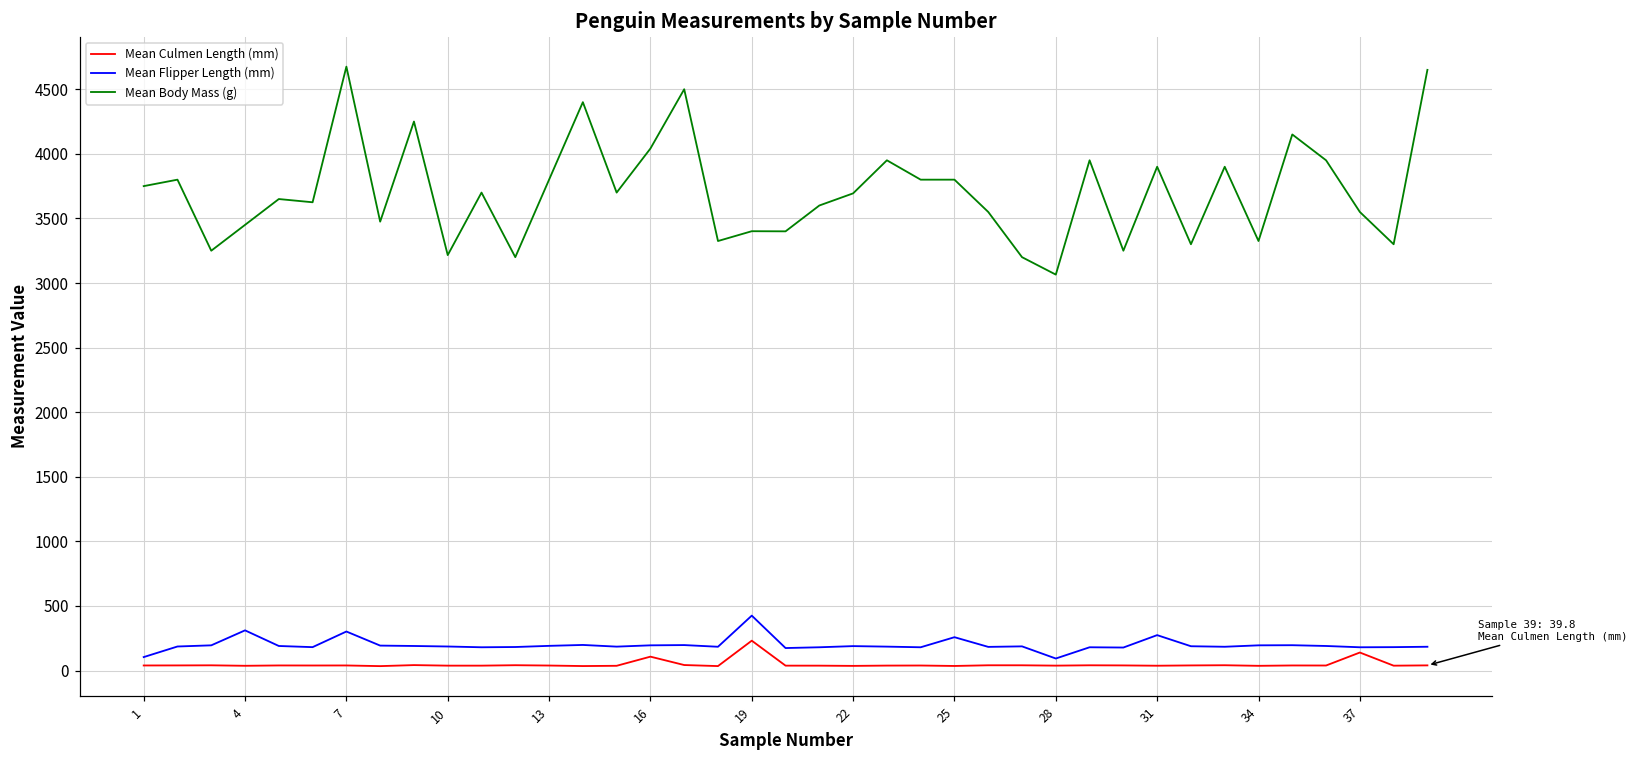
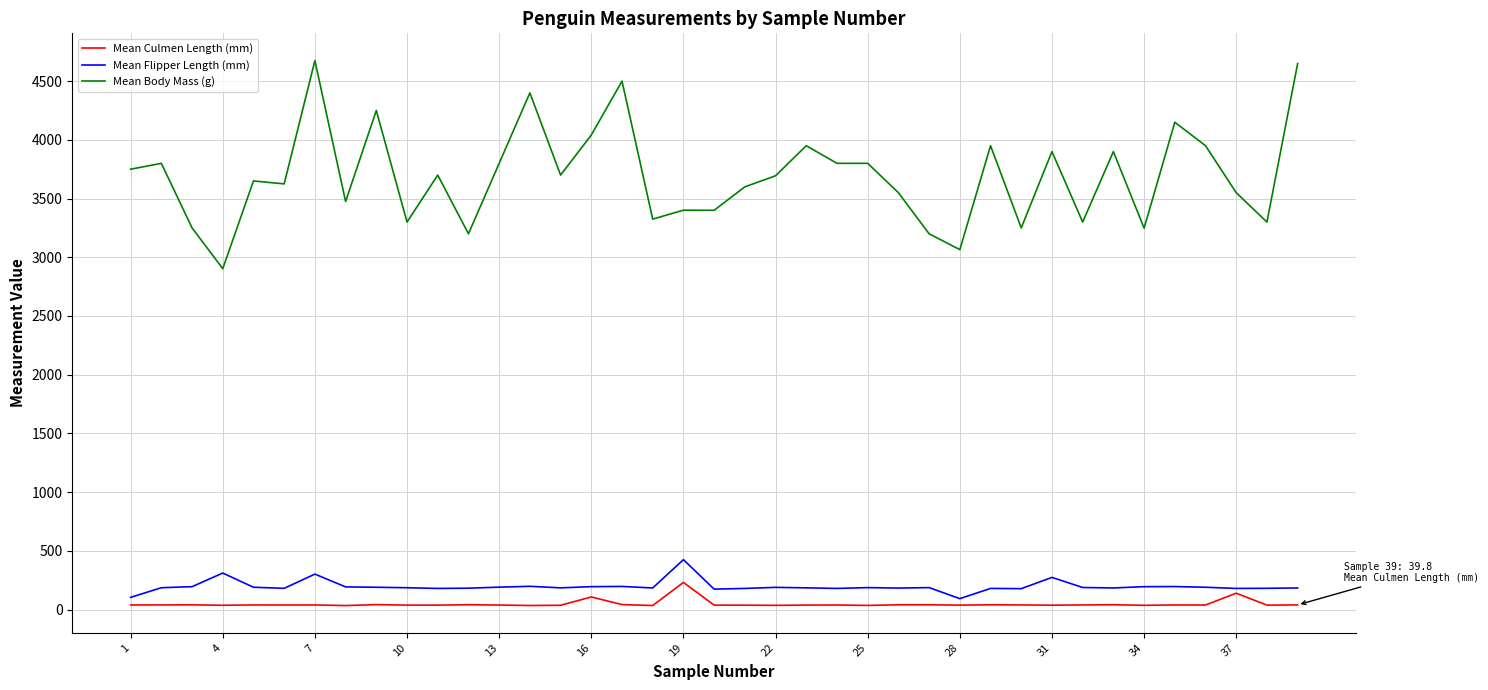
  {
    "Mean Culmen Length (mm)": {
      "1": 40,
      "4": 40,
      "7": 40,
      "10": 40,
      "13": 40,
      "16": 110,
      "19": 230,
      "22": 40,
      "25": 40,
      "28": 40,
      "31": 40,
      "34": 40,
      "37": 140
    },
    "Mean Flipper Length (mm)": {
      "1": 100,
      "4": 310,
      "7": 300,
      "10": 190,
      "13": 190,
      "16": 200,
      "19": 430,
      "22": 190,
-     "25": 260,
+     "25": 190,
      "28": 90,
      "31": 270,
      "34": 200,
      "37": 180
    },
    "Mean Body Mass (g)": {
      "1": 3750,
-     "4": 3450,
+     "4": 2900,
      "7": 4680,
-     "10": 3220,
+     "10": 3300,
      "13": 3800,
      "16": 4040,
      "19": 3400,
      "22": 3690,
      "25": 3800,
      "28": 3070,
      "31": 3900,
-     "34": 3330,
+     "34": 3250,
      "37": 3550
    }
  }
